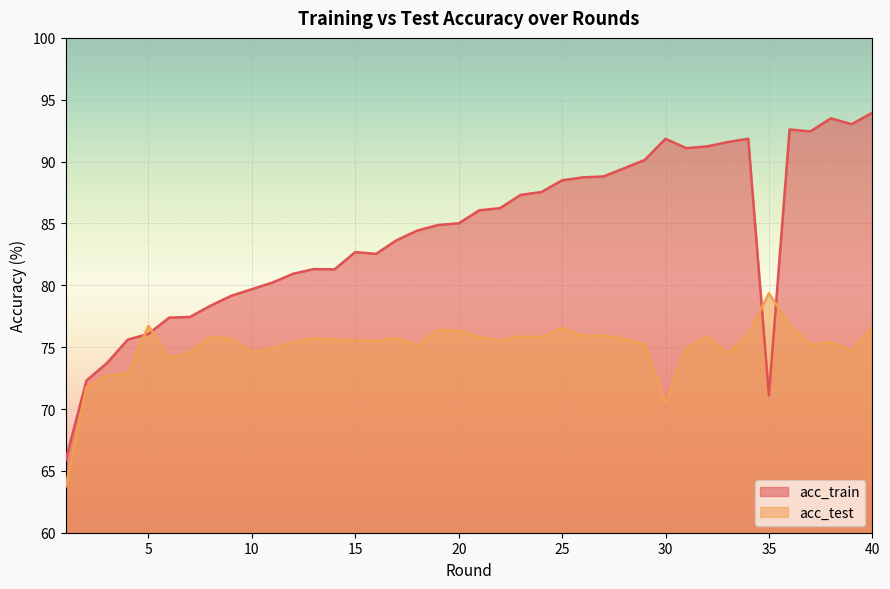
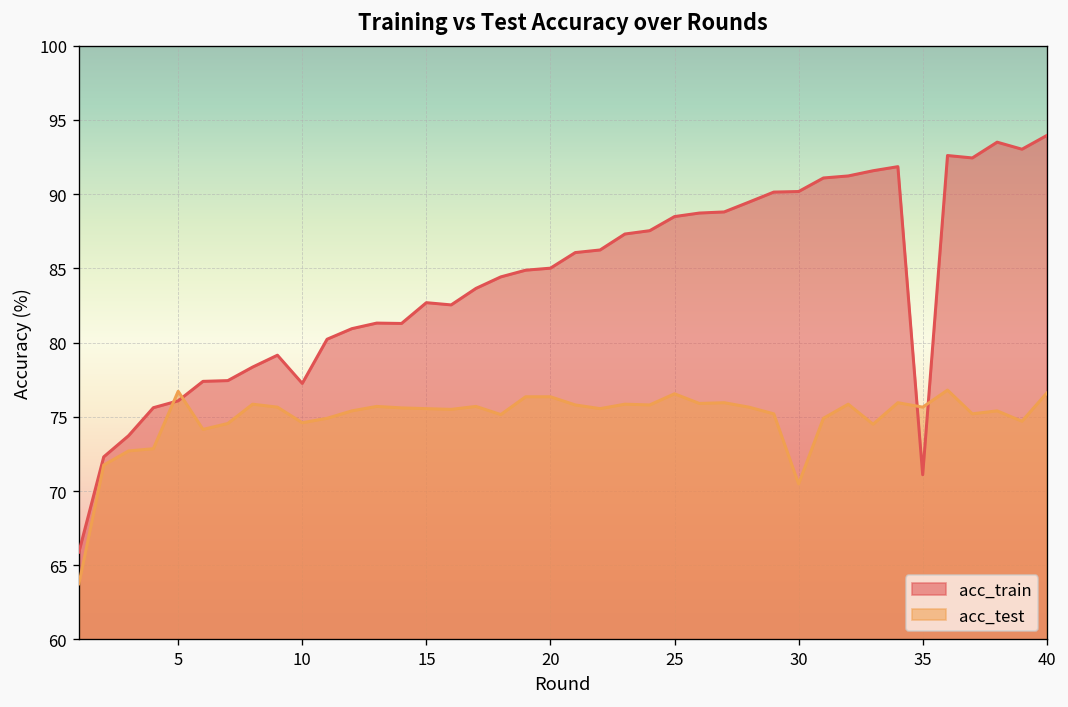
  {
    "acc_train": {
      "5": 76.1,
-     "10": 79.7,
+     "10": 77.2,
      "15": 82.7,
      "20": 85.0,
      "25": 88.5,
-     "30": 91.8,
+     "30": 90.2,
      "35": 71.1,
      "40": 94.0
    },
    "acc_test": {
      "5": 76.7,
      "10": 74.6,
      "15": 75.6,
      "20": 76.4,
      "25": 76.6,
      "30": 70.5,
-     "35": 79.4,
+     "35": 75.7,
      "40": 76.6
    }
  }
